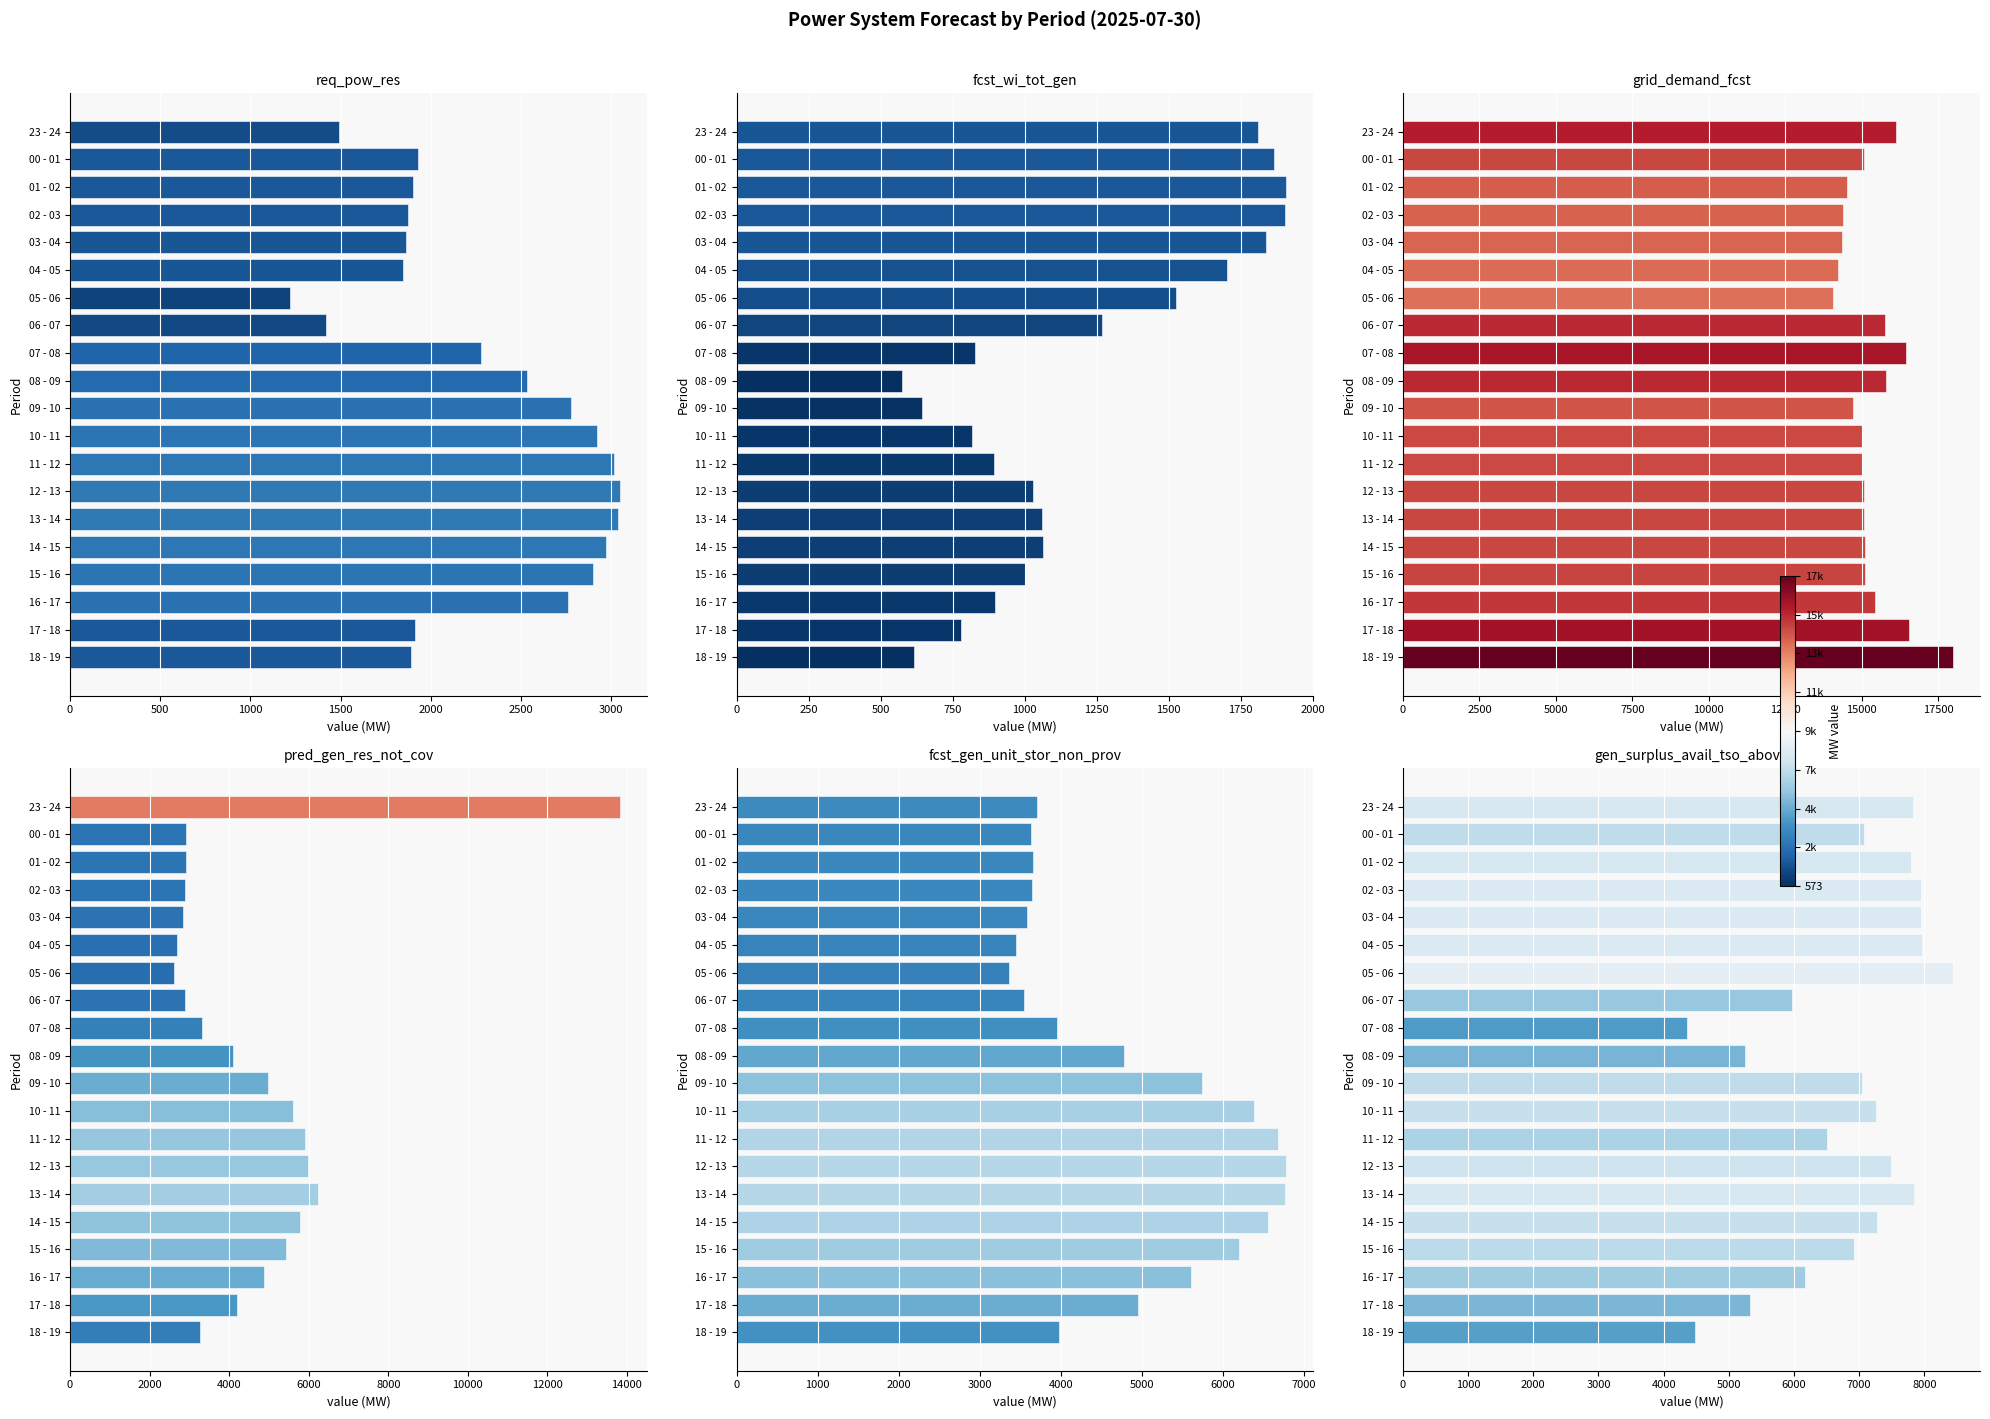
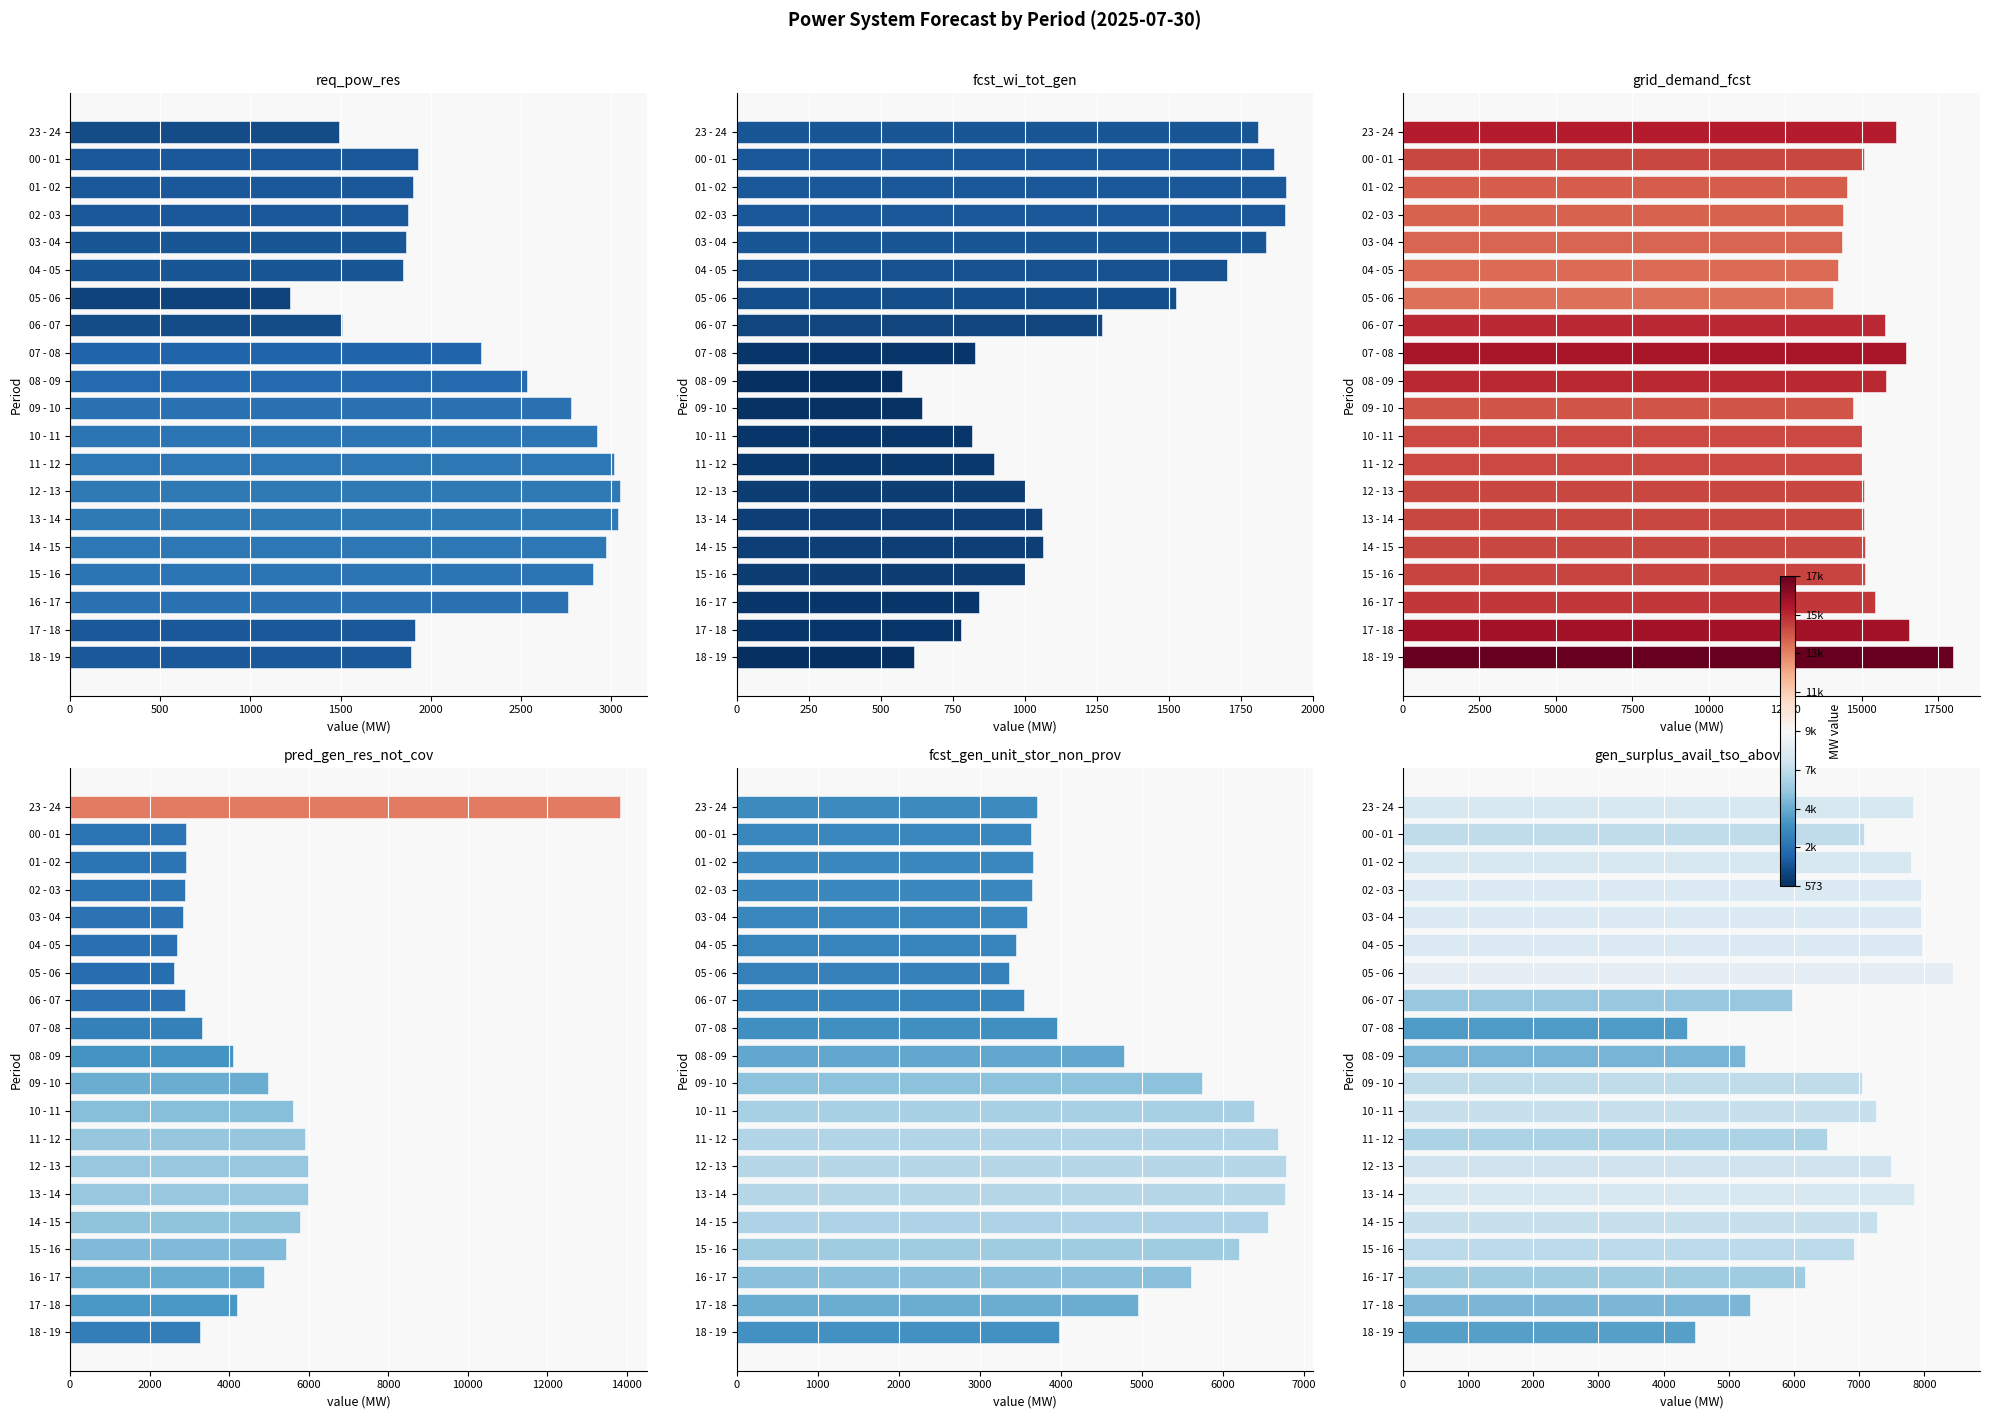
  {
    "req_pow_res": {
      "23 - 24": 1490,
      "00 - 01": 1930,
      "01 - 02": 1900,
      "02 - 03": 1870,
      "03 - 04": 1860,
      "04 - 05": 1840,
      "05 - 06": 1220,
-     "06 - 07": 1420,
+     "06 - 07": 1510,
      "07 - 08": 2280,
      "08 - 09": 2530,
      "09 - 10": 2780,
      "10 - 11": 2920,
      "11 - 12": 3020,
      "12 - 13": 3050,
      "13 - 14": 3030,
      "14 - 15": 2970,
      "15 - 16": 2900,
      "16 - 17": 2760,
      "17 - 18": 1910,
      "18 - 19": 1890
    },
    "fcst_wi_tot_gen": {
      "23 - 24": 1810,
      "00 - 01": 1870,
      "01 - 02": 1910,
      "02 - 03": 1910,
      "03 - 04": 1840,
      "04 - 05": 1700,
      "05 - 06": 1530,
      "06 - 07": 1270,
      "07 - 08": 830,
      "08 - 09": 570,
      "09 - 10": 640,
      "10 - 11": 820,
      "11 - 12": 890,
-     "12 - 13": 1030,
+     "12 - 13": 1000,
      "13 - 14": 1060,
      "14 - 15": 1070,
      "15 - 16": 1000,
-     "16 - 17": 900,
+     "16 - 17": 840,
      "17 - 18": 780,
      "18 - 19": 620
    },
    "grid_demand_fcst": {
      "23 - 24": 16100,
      "00 - 01": 15100,
      "01 - 02": 14500,
      "02 - 03": 14400,
      "03 - 04": 14400,
      "04 - 05": 14200,
      "05 - 06": 14100,
      "06 - 07": 15800,
      "07 - 08": 16400,
      "08 - 09": 15800,
      "09 - 10": 14700,
      "10 - 11": 15000,
      "11 - 12": 15000,
      "12 - 13": 15100,
      "13 - 14": 15100,
      "14 - 15": 15100,
      "15 - 16": 15100,
      "16 - 17": 15400,
      "17 - 18": 16500,
      "18 - 19": 18000
    },
    "pred_gen_res_not_cov": {
      "23 - 24": 13800,
      "00 - 01": 2900,
      "01 - 02": 2900,
      "02 - 03": 2900,
      "03 - 04": 2800,
      "04 - 05": 2700,
      "05 - 06": 2600,
      "06 - 07": 2900,
      "07 - 08": 3300,
      "08 - 09": 4100,
      "09 - 10": 5000,
      "10 - 11": 5600,
      "11 - 12": 5900,
      "12 - 13": 6000,
-     "13 - 14": 6200,
+     "13 - 14": 6000,
      "14 - 15": 5800,
      "15 - 16": 5400,
      "16 - 17": 4900,
      "17 - 18": 4200,
      "18 - 19": 3300
    },
    "fcst_gen_unit_stor_non_prov": {
      "23 - 24": 3700,
      "00 - 01": 3600,
      "01 - 02": 3700,
      "02 - 03": 3600,
      "03 - 04": 3600,
      "04 - 05": 3400,
      "05 - 06": 3400,
      "06 - 07": 3500,
      "07 - 08": 4000,
      "08 - 09": 4800,
      "09 - 10": 5700,
      "10 - 11": 6400,
      "11 - 12": 6700,
      "12 - 13": 6800,
      "13 - 14": 6800,
      "14 - 15": 6600,
      "15 - 16": 6200,
      "16 - 17": 5600,
      "17 - 18": 5000,
      "18 - 19": 4000
    },
    "gen_surplus_avail_tso_above": {
      "23 - 24": 7800,
      "00 - 01": 7100,
      "01 - 02": 7800,
      "02 - 03": 7900,
      "03 - 04": 8000,
      "04 - 05": 8000,
      "05 - 06": 8400,
      "06 - 07": 6000,
      "07 - 08": 4400,
      "08 - 09": 5200,
      "09 - 10": 7000,
      "10 - 11": 7300,
      "11 - 12": 6500,
      "12 - 13": 7500,
      "13 - 14": 7800,
      "14 - 15": 7300,
      "15 - 16": 6900,
      "16 - 17": 6200,
      "17 - 18": 5300,
      "18 - 19": 4500
    }
  }
